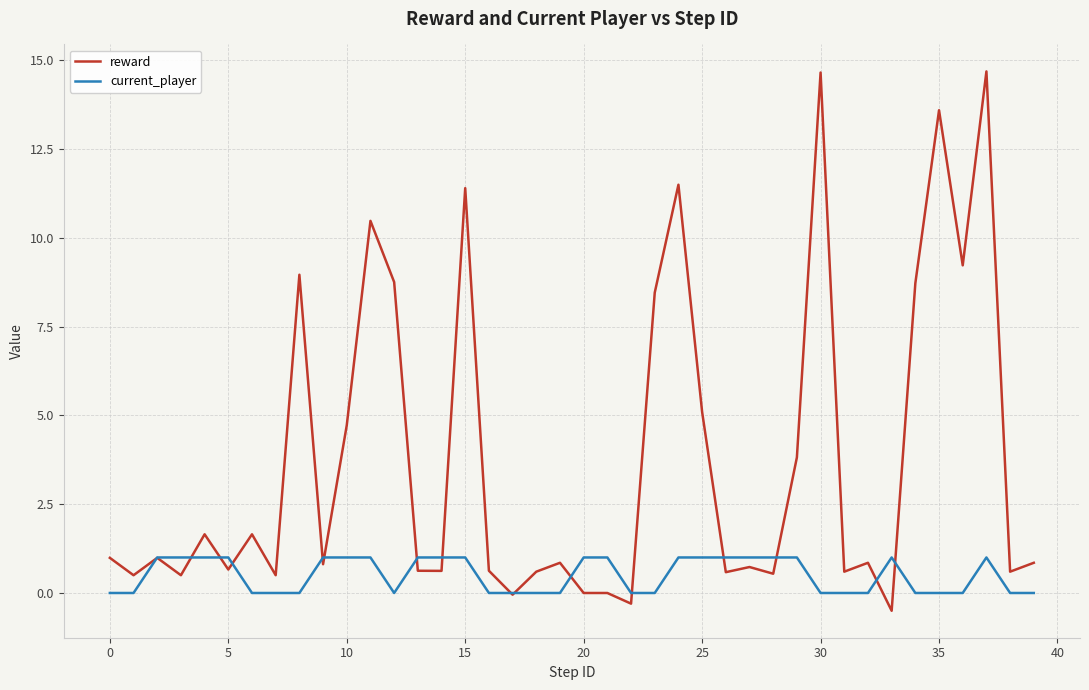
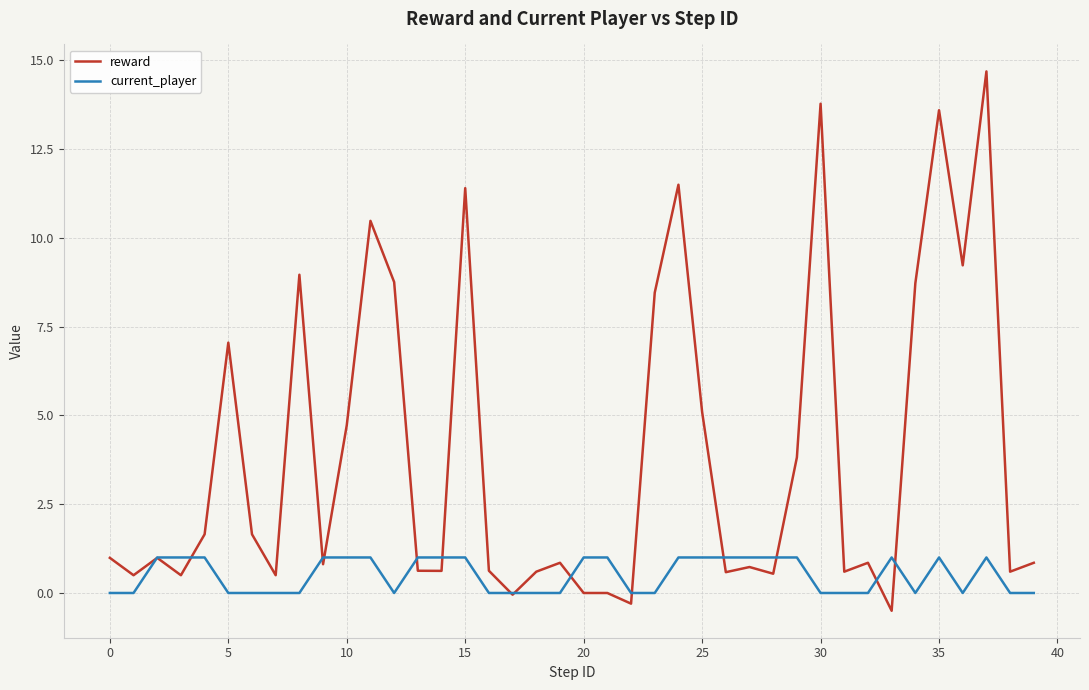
  {
    "reward": {
      "0": 1.0,
-     "5": 0.7,
+     "5": 7.0,
      "10": 4.7,
      "15": 11.4,
      "20": 0.0,
      "25": 5.1,
-     "30": 14.7,
+     "30": 13.8,
      "35": 13.6
    },
    "current_player": {
      "0": 0,
-     "5": 1,
+     "5": 0,
      "10": 1,
      "15": 1,
      "20": 1,
      "25": 1,
      "30": 0,
-     "35": 0
+     "35": 1
    }
  }
